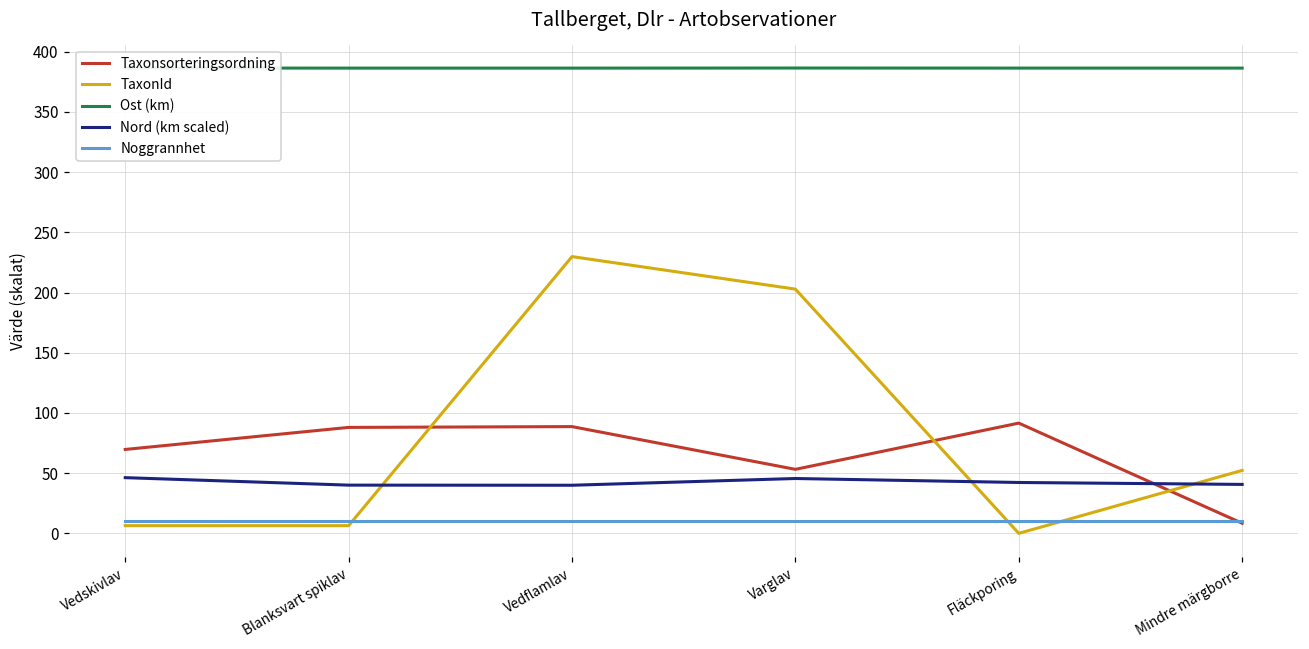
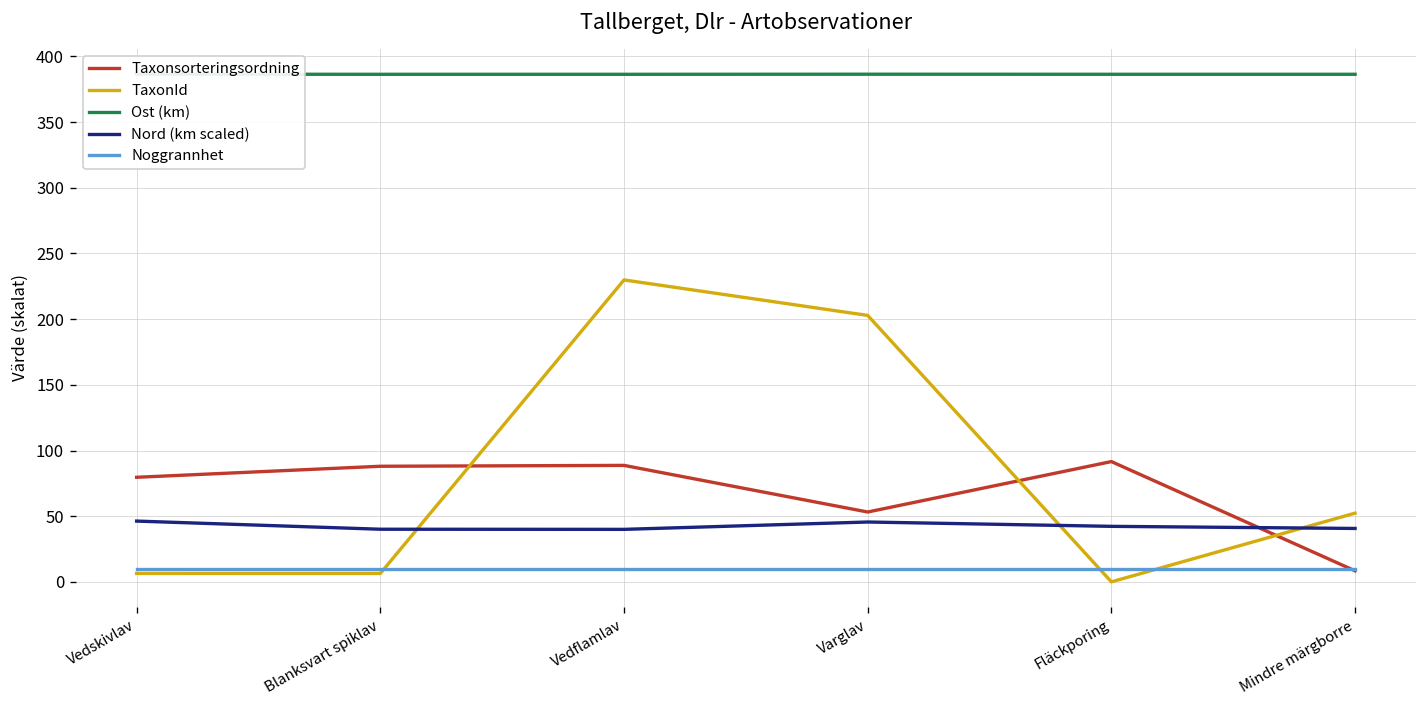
  {
    "Taxonsorteringsordning": {
-     "Vedskivlav": 70,
+     "Vedskivlav": 80,
      "Blanksvart spiklav": 88,
      "Vedflamlav": 89,
      "Varglav": 53,
      "Fläckporing": 92
    },
    "TaxonId": {
      "Vedskivlav": 6,
      "Blanksvart spiklav": 6,
      "Vedflamlav": 230,
      "Varglav": 203,
      "Fläckporing": 0,
      "Mindre märgborre": 52
    },
    "Ost (km)": {
      "Blanksvart spiklav": 386,
      "Vedflamlav": 386,
      "Varglav": 386,
      "Fläckporing": 386,
      "Mindre märgborre": 386
    },
    "Nord (km scaled)": {
      "Vedskivlav": 46,
      "Blanksvart spiklav": 40,
      "Vedflamlav": 40,
      "Varglav": 46,
      "Fläckporing": 42,
      "Mindre märgborre": 41
    },
    "Noggrannhet": {
      "Vedskivlav": 10,
      "Blanksvart spiklav": 10,
      "Vedflamlav": 10,
      "Varglav": 10,
      "Fläckporing": 10
    }
  }
